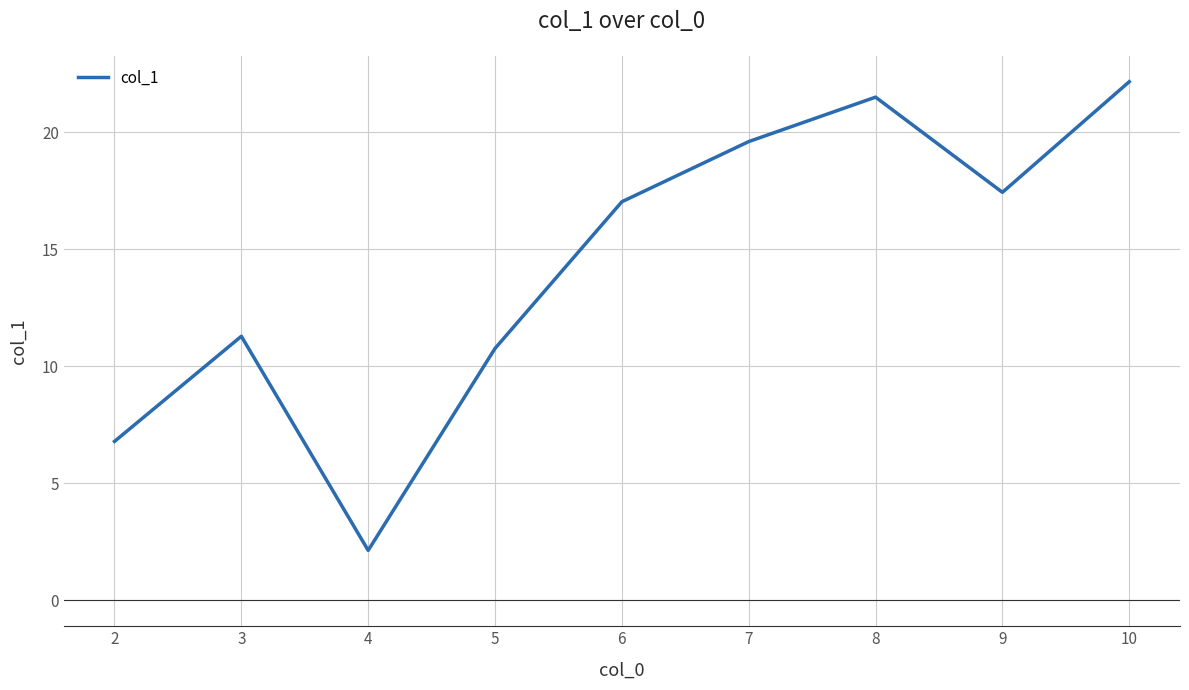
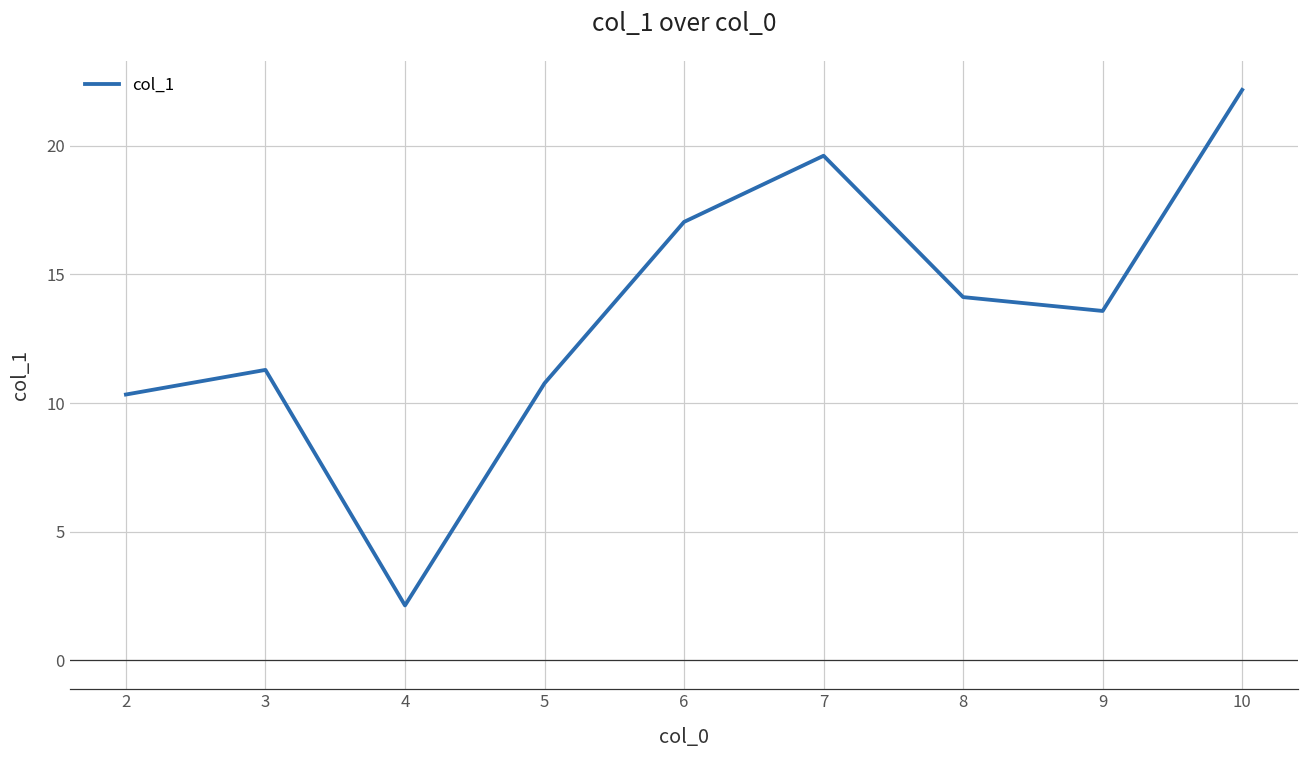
  {
-   "2": 6.8,
+   "2": 10.3,
    "3": 11.3,
    "4": 2.1,
    "5": 10.8,
    "6": 17.0,
    "7": 19.6,
-   "8": 21.5,
-   "9": 17.4,
+   "8": 14.1,
+   "9": 13.6,
    "10": 22.2
  }
